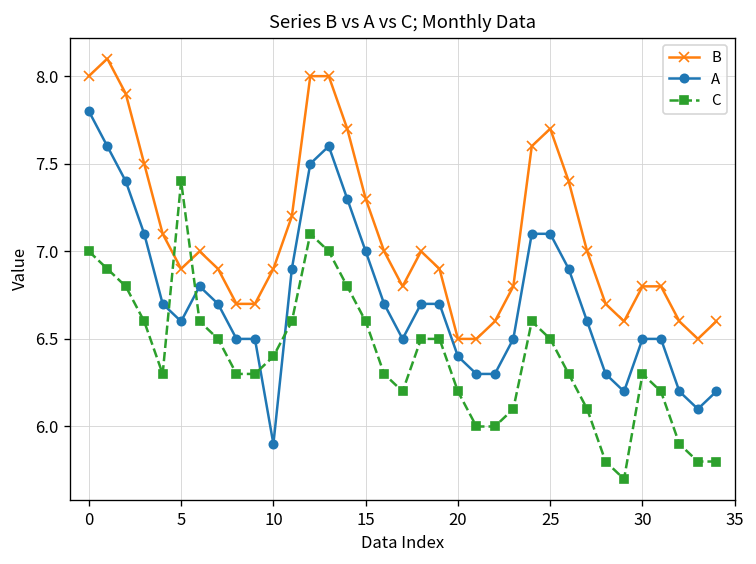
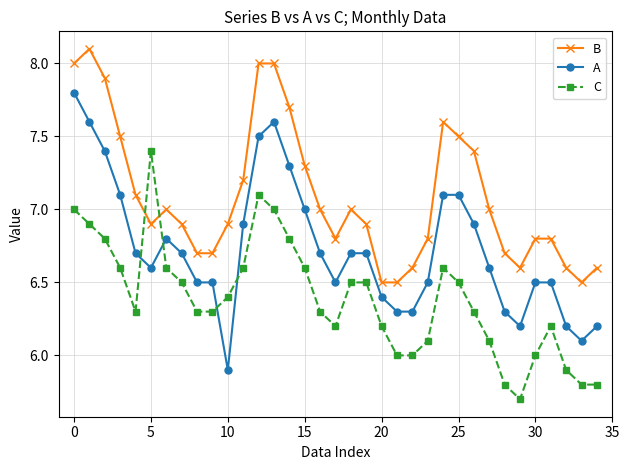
  {
    "B": {
      "0": 8.0,
      "5": 6.9,
      "10": 6.9,
      "15": 7.3,
      "20": 6.5,
-     "25": 7.7,
+     "25": 7.5,
      "30": 6.8
    },
    "A": {
      "0": 7.8,
      "5": 6.6,
      "10": 5.9,
      "15": 7.0,
      "20": 6.4,
      "25": 7.1,
      "30": 6.5
    },
    "C": {
      "0": 7.0,
      "5": 7.4,
      "10": 6.4,
      "15": 6.6,
      "20": 6.2,
      "25": 6.5,
-     "30": 6.3
+     "30": 6.0
    }
  }
